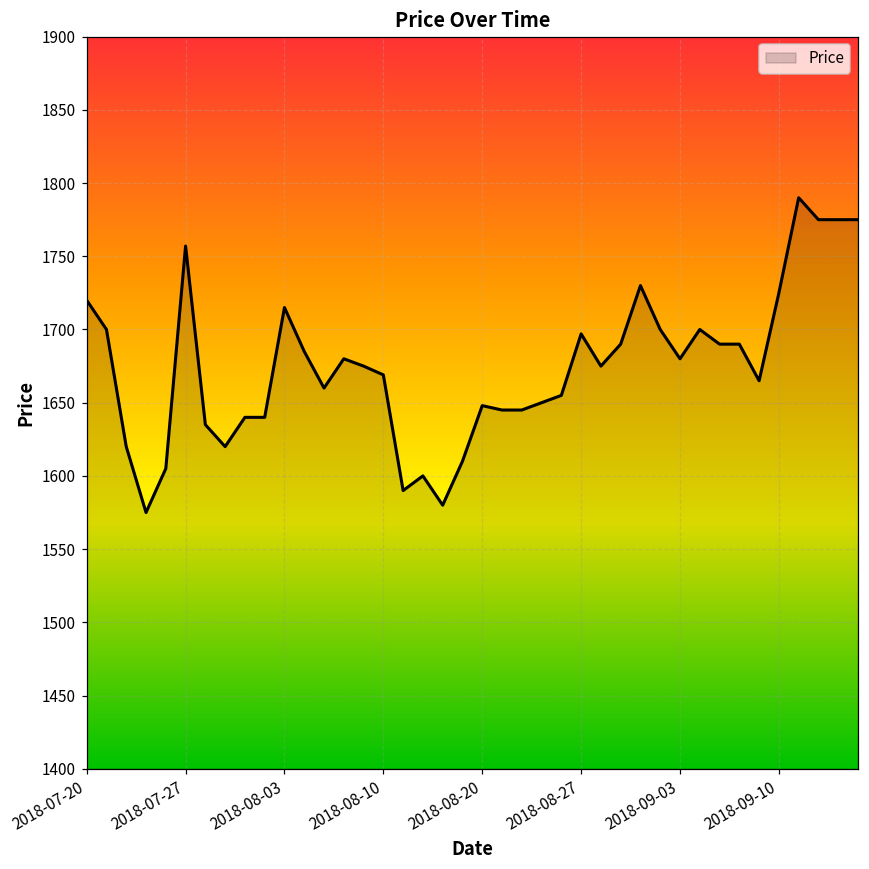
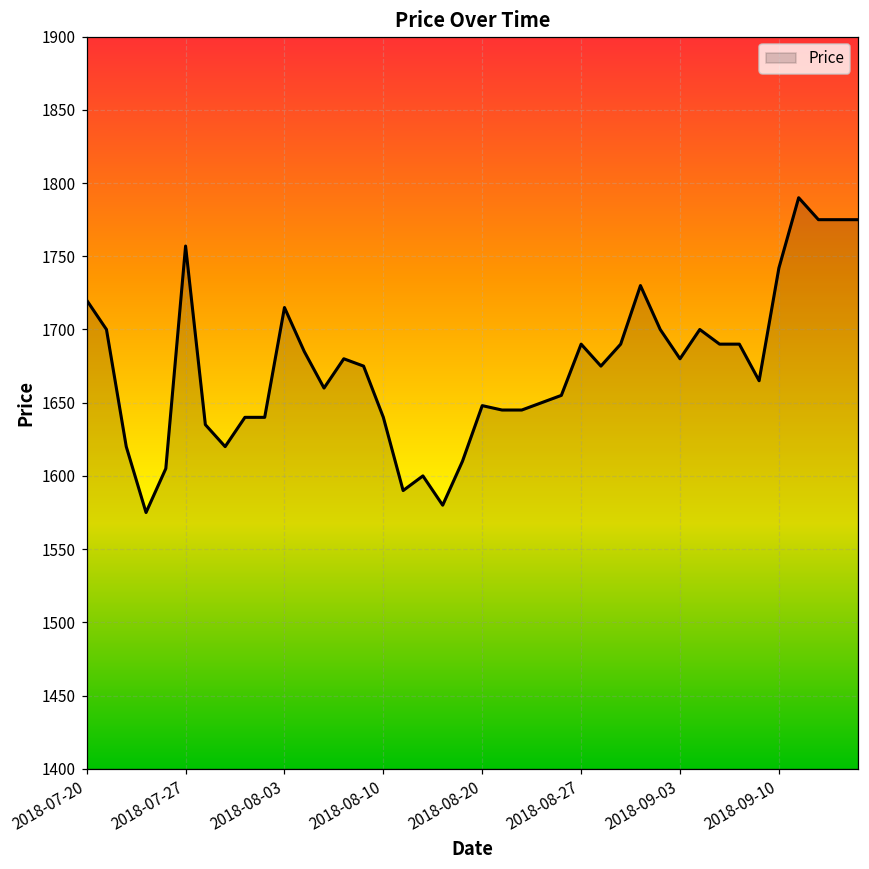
  {
    "2018-07-20": 1720,
    "2018-07-27": 1757,
    "2018-08-03": 1715,
-   "2018-08-10": 1669,
+   "2018-08-10": 1640,
    "2018-08-20": 1648,
-   "2018-08-27": 1697,
+   "2018-08-27": 1690,
    "2018-09-03": 1680,
-   "2018-09-10": 1725
+   "2018-09-10": 1742
  }
